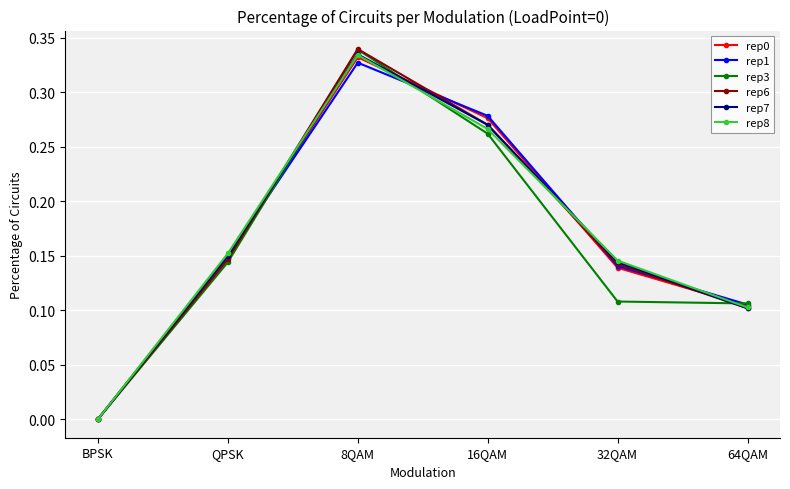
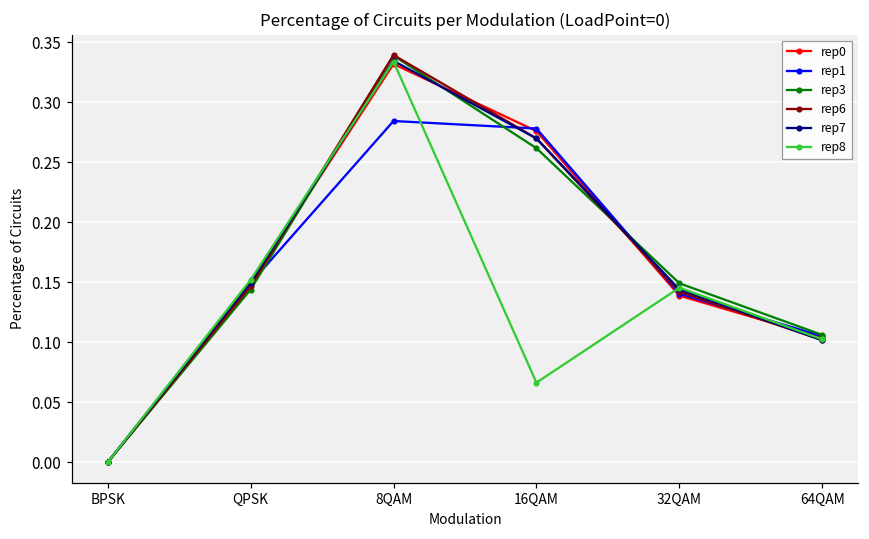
  {
    "rep1": {
-     "8QAM": 0.327
+     "8QAM": 0.284
    },
    "rep3": {
      "QPSK": 0.144,
      "16QAM": 0.262,
-     "32QAM": 0.108
+     "32QAM": 0.149
    },
    "rep6": {
      "QPSK": 0.147
    },
    "rep8": {
-     "16QAM": 0.266
+     "16QAM": 0.066
    }
  }
